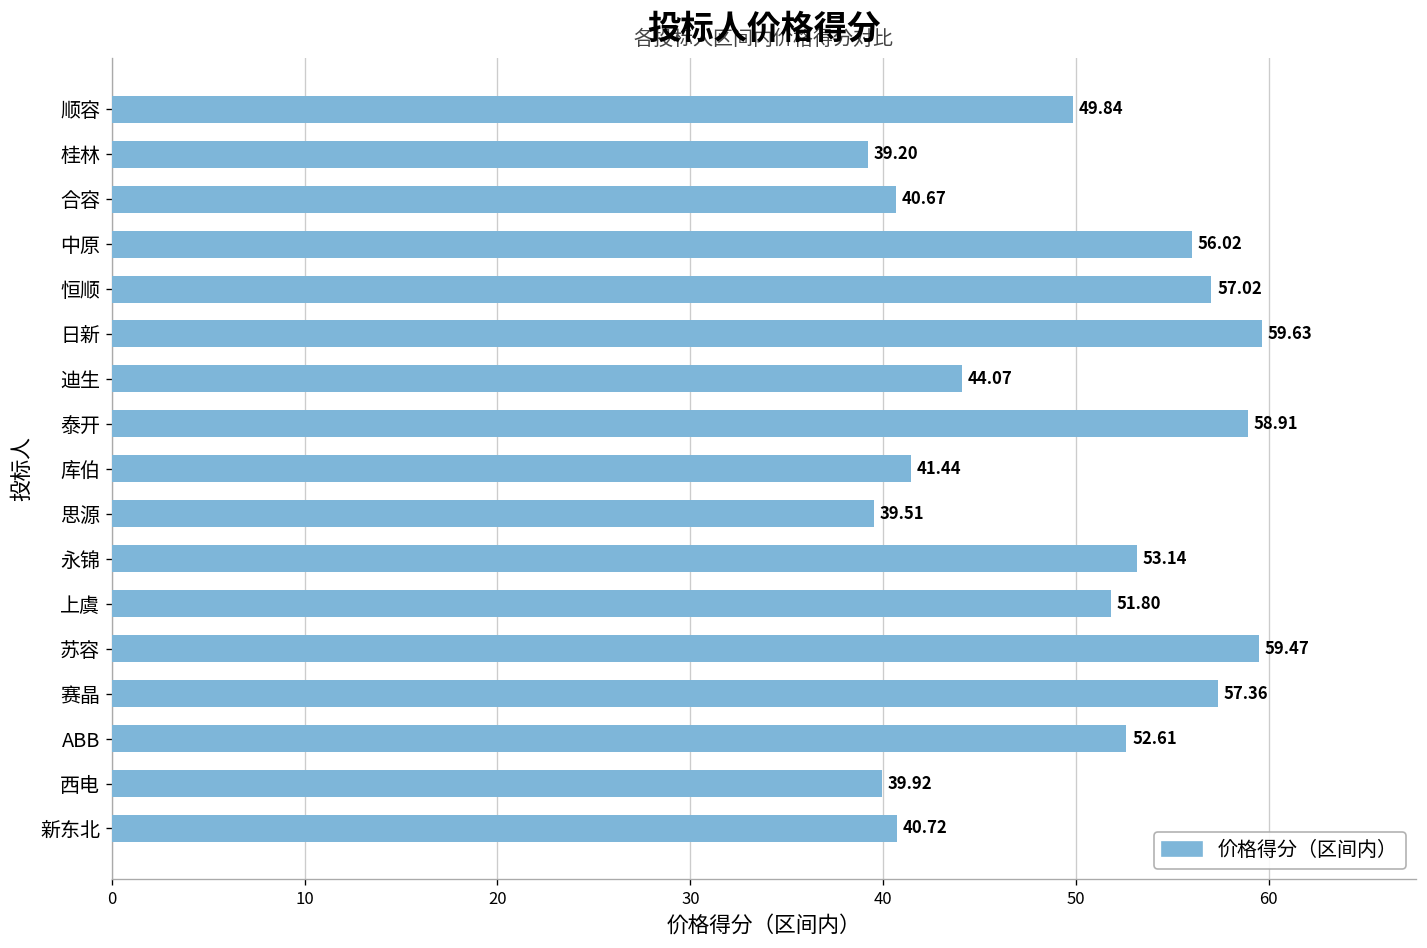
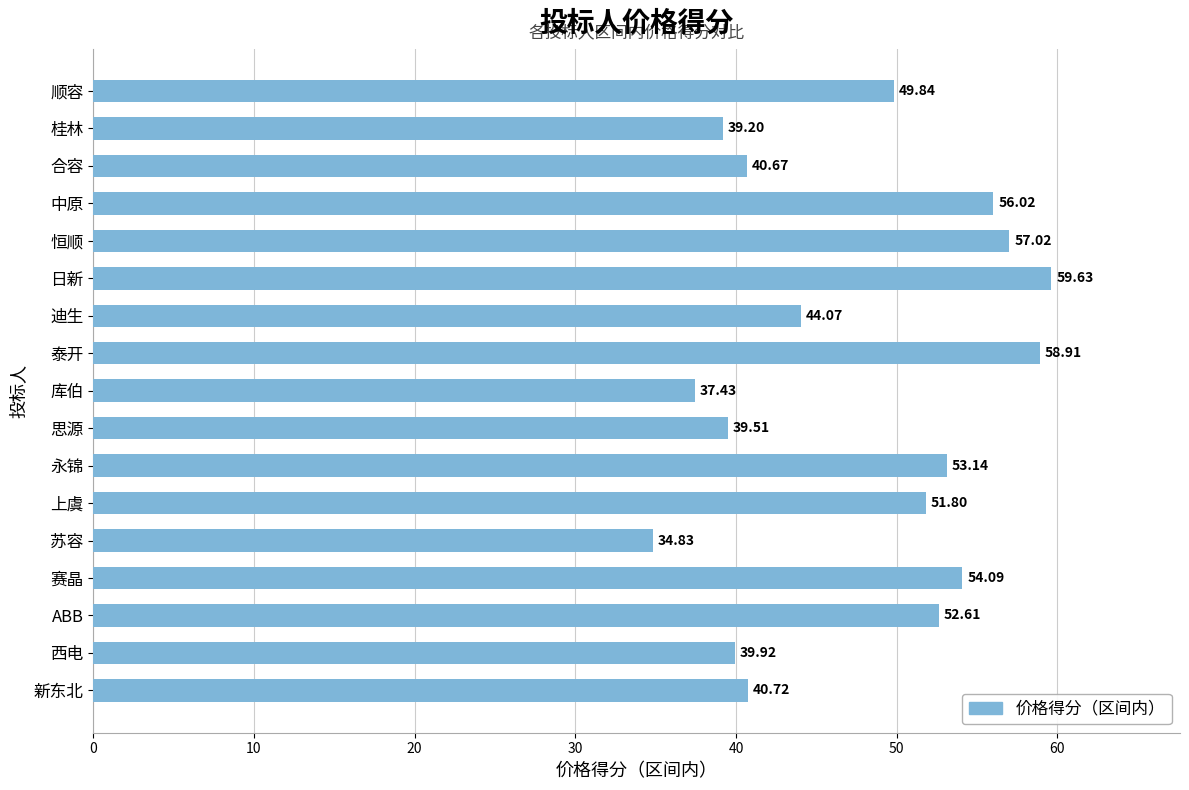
  {
    "顺容": 49.84,
    "桂林": 39.20,
    "合容": 40.67,
    "中原": 56.02,
    "恒顺": 57.02,
    "日新": 59.63,
    "迪生": 44.07,
    "泰开": 58.91,
-   "库伯": 41.44,
+   "库伯": 37.43,
    "思源": 39.51,
    "永锦": 53.14,
    "上虞": 51.80,
-   "苏容": 59.47,
-   "赛晶": 57.36,
+   "苏容": 34.83,
+   "赛晶": 54.09,
    "ABB": 52.61,
    "西电": 39.92,
    "新东北": 40.72
  }
